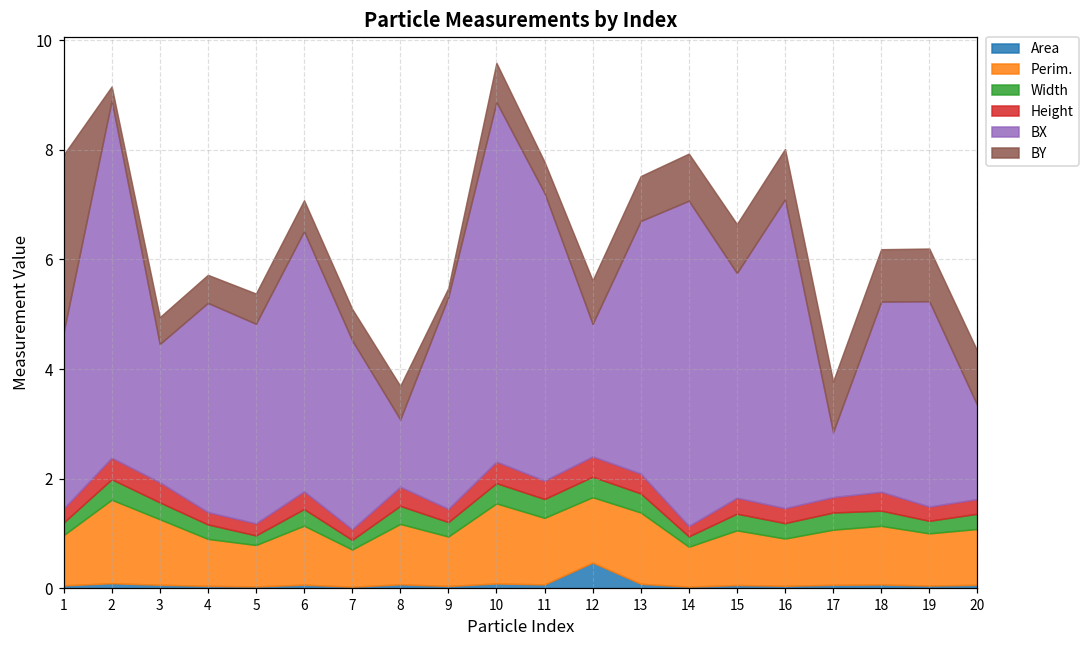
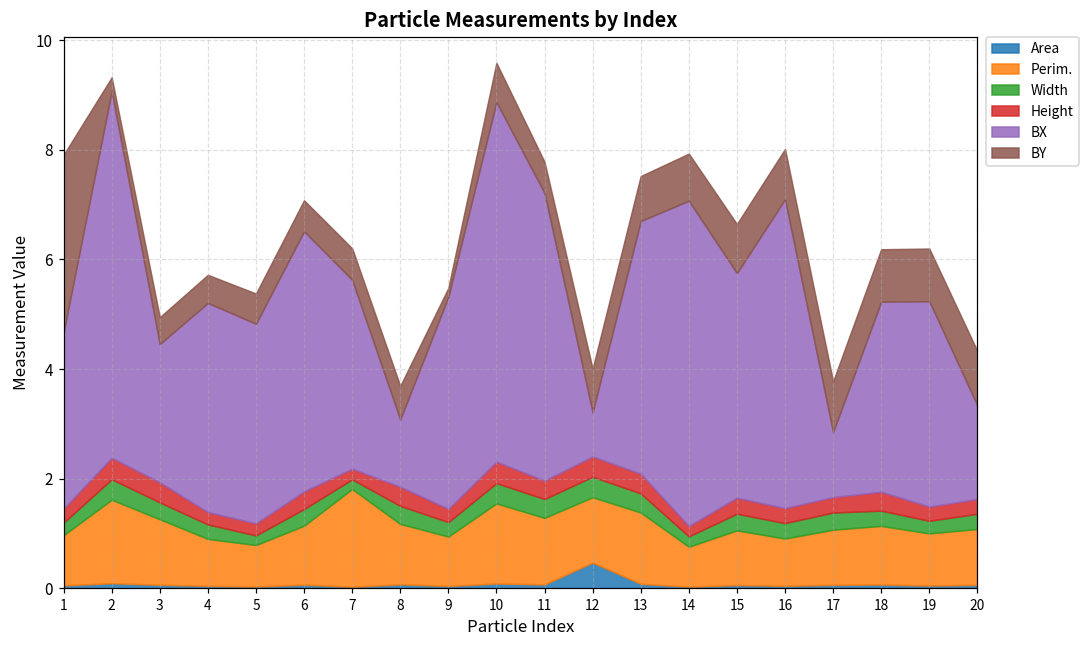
  {
    "Area": {
      "1": 0.1,
      "2": 0.1,
      "3": 0.1,
      "6": 0.1,
      "8": 0.1,
      "10": 0.1,
      "11": 0.1,
      "12": 0.5,
      "13": 0.1,
      "15": 0.1,
      "17": 0.1,
      "18": 0.1,
      "20": 0.1
    },
    "Perim.": {
      "1": 0.9,
      "2": 1.5,
      "3": 1.2,
      "4": 0.9,
      "5": 0.8,
      "6": 1.1,
-     "7": 0.7,
+     "7": 1.8,
      "8": 1.1,
      "9": 0.9,
      "10": 1.5,
      "11": 1.2,
      "12": 1.2,
      "13": 1.3,
      "14": 0.7,
      "15": 1.0,
      "16": 0.9,
      "17": 1.0,
      "18": 1.1,
      "19": 1.0,
      "20": 1.0
    },
    "Width": {
      "1": 0.2,
      "2": 0.4,
      "3": 0.3,
      "4": 0.3,
      "5": 0.2,
      "6": 0.3,
      "7": 0.2,
      "8": 0.3,
      "9": 0.3,
      "10": 0.4,
      "11": 0.3,
      "12": 0.4,
      "13": 0.3,
      "14": 0.2,
      "15": 0.3,
      "16": 0.3,
      "17": 0.3,
      "18": 0.3,
      "19": 0.2,
      "20": 0.3
    },
    "Height": {
      "1": 0.3,
      "2": 0.4,
      "3": 0.4,
      "4": 0.2,
      "5": 0.2,
      "6": 0.3,
      "7": 0.2,
      "8": 0.3,
      "9": 0.2,
      "10": 0.4,
      "11": 0.3,
      "12": 0.4,
      "13": 0.4,
      "14": 0.2,
      "15": 0.3,
      "16": 0.3,
      "17": 0.3,
      "18": 0.3,
      "19": 0.3,
      "20": 0.3
    },
    "BX": {
      "1": 3.2,
-     "2": 6.5,
+     "2": 6.7,
      "3": 2.5,
      "4": 3.8,
      "5": 3.6,
      "6": 4.7,
      "7": 3.4,
      "8": 1.2,
      "9": 3.9,
      "10": 6.6,
      "11": 5.3,
-     "12": 2.4,
+     "12": 0.8,
      "13": 4.6,
      "14": 5.9,
      "15": 4.1,
      "16": 5.6,
      "17": 1.2,
      "18": 3.5,
      "19": 3.7,
      "20": 1.7
    },
    "BY": {
      "1": 3.2,
      "2": 0.3,
      "3": 0.5,
      "4": 0.5,
      "5": 0.6,
      "6": 0.6,
      "7": 0.6,
      "8": 0.6,
      "9": 0.2,
      "10": 0.7,
      "11": 0.6,
      "12": 0.8,
      "13": 0.8,
      "14": 0.9,
      "15": 0.9,
      "16": 0.9,
      "17": 0.9,
      "18": 1.0,
      "19": 1.0,
      "20": 1.0
    }
  }
